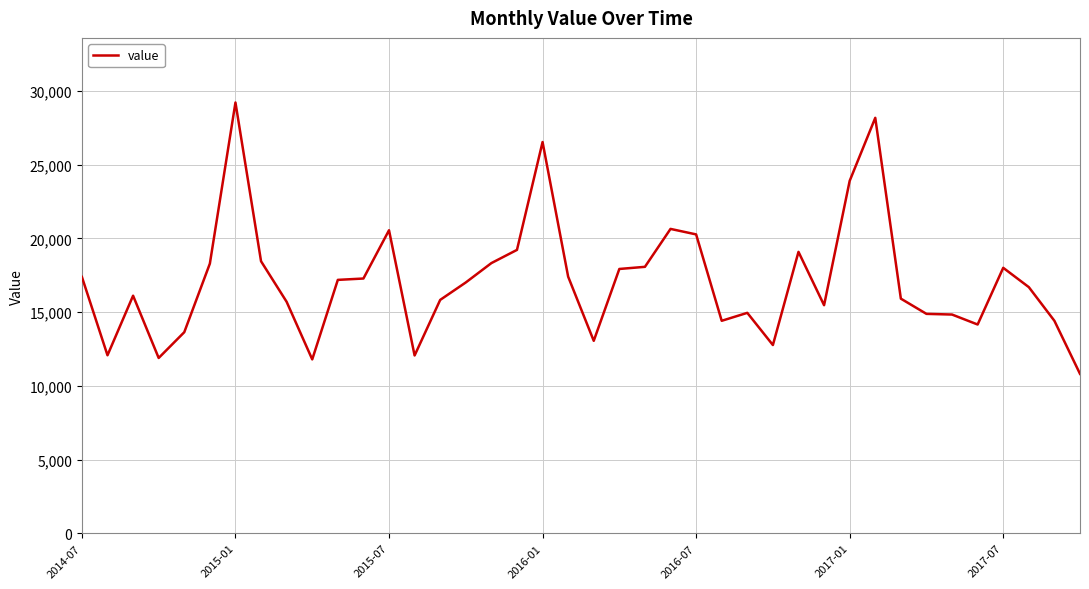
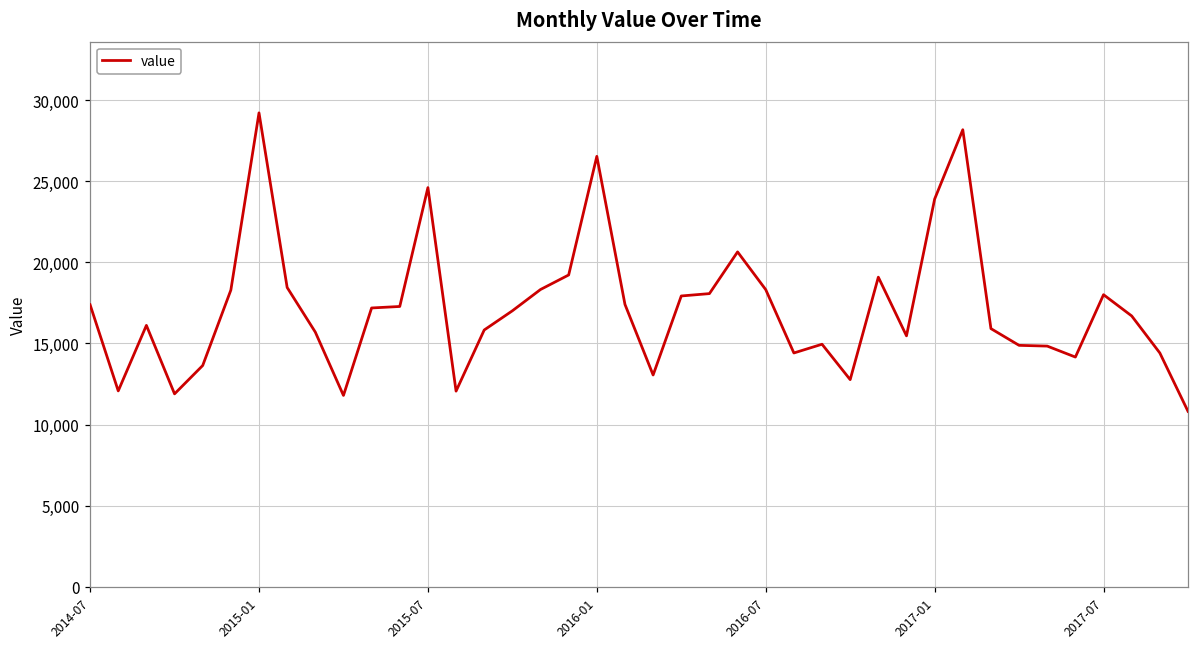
  {
    "2014-07": "17,400",
    "2015-01": "29,200",
-   "2015-07": "20,600",
+   "2015-07": "24,600",
    "2016-01": "26,500",
-   "2016-07": "20,300",
+   "2016-07": "18,300",
    "2017-01": "23,900",
    "2017-07": "18,000"
  }
